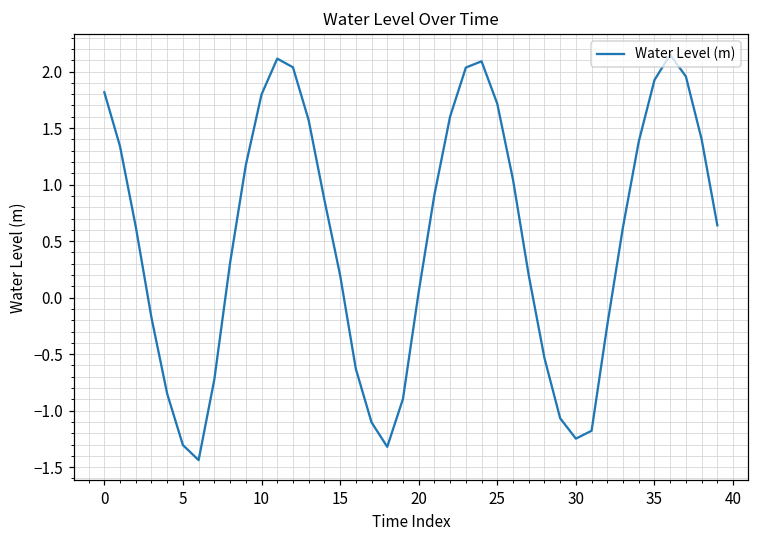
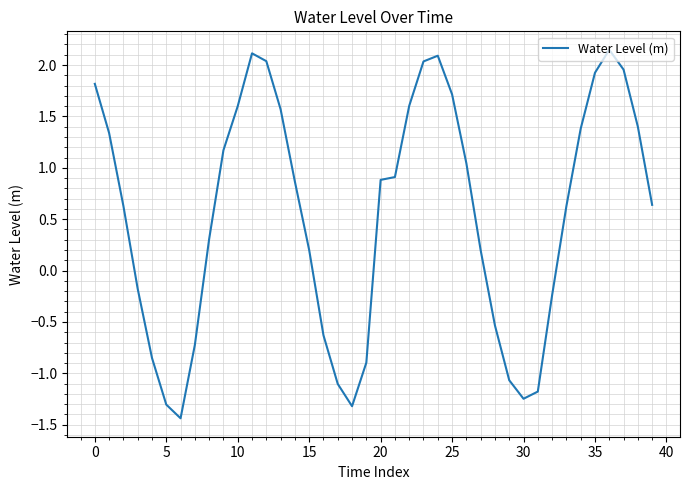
  {
    "0": 1.82,
    "5": -1.30,
-   "10": 1.80,
+   "10": 1.60,
    "15": 0.20,
-   "20": 0.05,
+   "20": 0.88,
    "25": 1.71,
    "30": -1.25,
    "35": 1.92
  }
